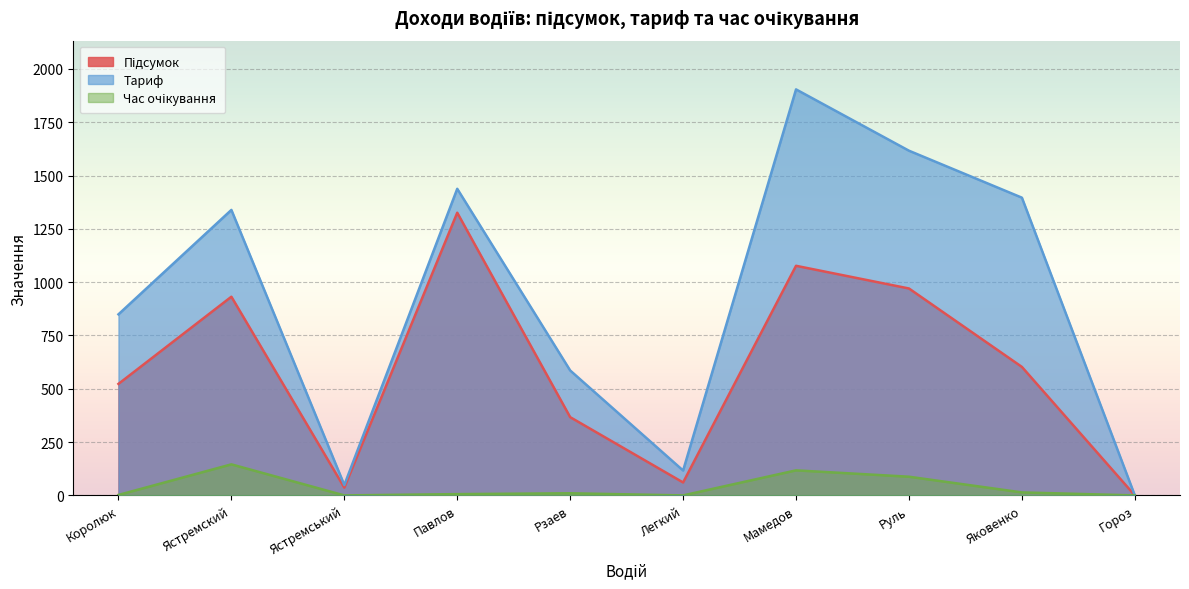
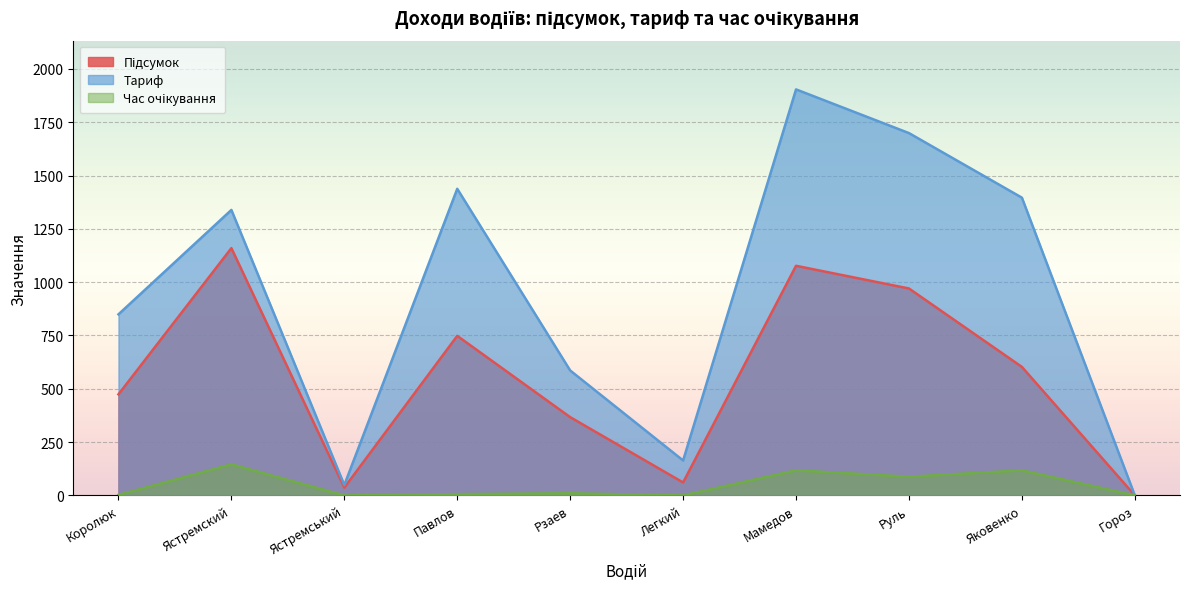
  {
    "Підсумок": {
-     "Королюк": 520,
-     "Ястремский": 930,
+     "Королюк": 470,
+     "Ястремский": 1160,
      "Ястремський": 40,
-     "Павлов": 1330,
+     "Павлов": 750,
      "Рзаев": 370,
      "Легкий": 60,
      "Мамедов": 1080,
      "Руль": 970,
      "Яковенко": 600
    },
    "Тариф": {
      "Королюк": 850,
      "Ястремский": 1340,
      "Ястремський": 50,
      "Павлов": 1440,
      "Рзаев": 590,
-     "Легкий": 120,
+     "Легкий": 160,
      "Мамедов": 1900,
-     "Руль": 1620,
+     "Руль": 1700,
      "Яковенко": 1400
    },
    "Час очікування": {
      "Королюк": 0,
      "Ястремский": 150,
      "Ястремський": 0,
      "Павлов": 10,
      "Рзаев": 10,
      "Легкий": 0,
      "Мамедов": 120,
      "Руль": 90,
-     "Яковенко": 10
+     "Яковенко": 120
    }
  }
